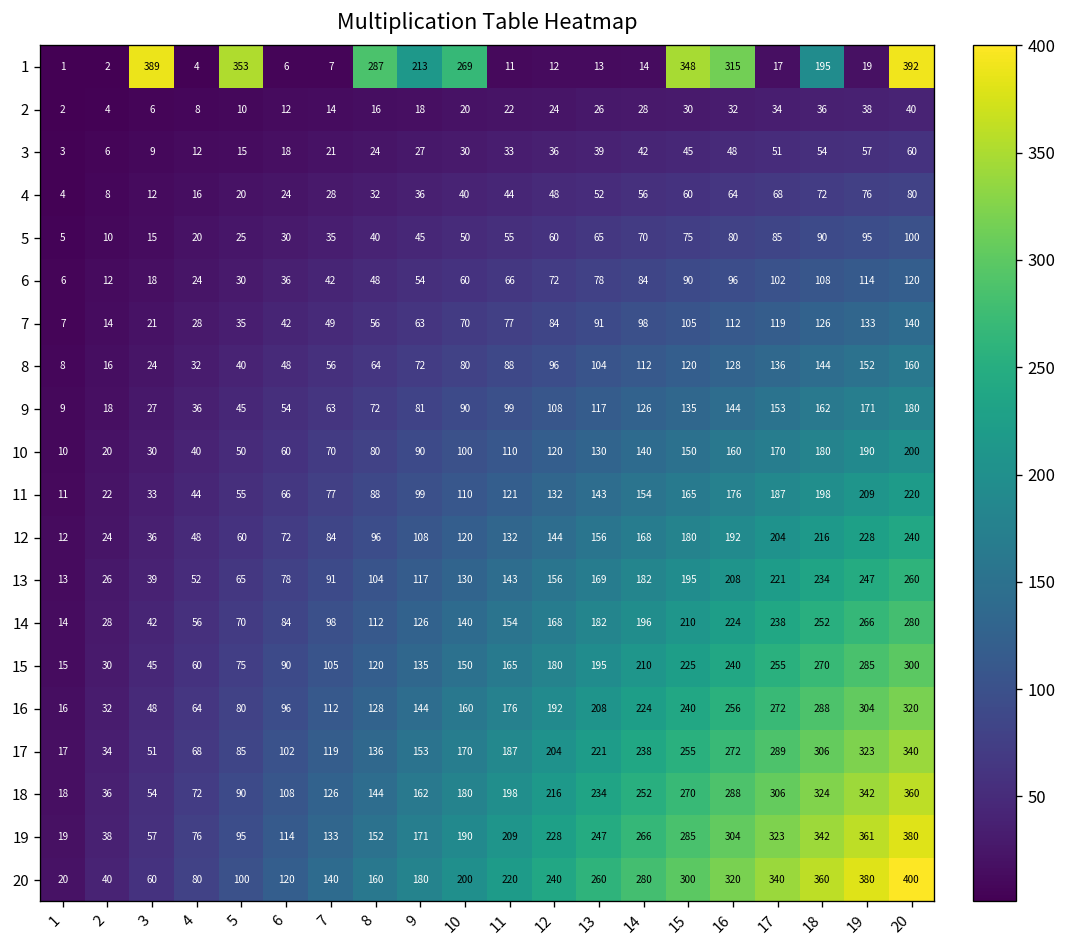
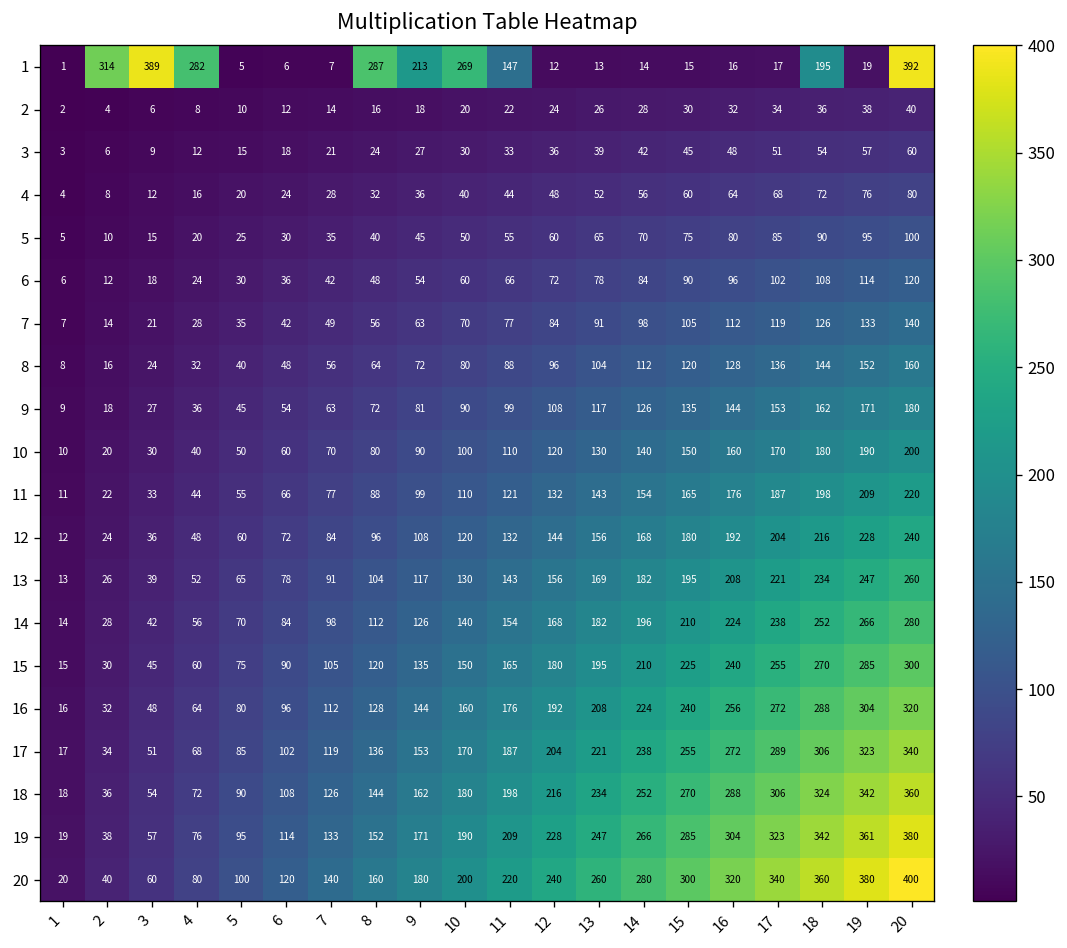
  {
    "1": {
      "1": 1,
-     "2": 2,
+     "2": 314,
      "3": 389,
-     "4": 4,
-     "5": 353,
+     "4": 282,
+     "5": 5,
      "6": 6,
      "7": 7,
      "8": 287,
      "9": 213,
      "10": 269,
-     "11": 11,
+     "11": 147,
      "12": 12,
      "13": 13,
      "14": 14,
-     "15": 348,
-     "16": 315,
+     "15": 15,
+     "16": 16,
      "17": 17,
      "18": 195,
      "19": 19,
      "20": 392
    }
  }
